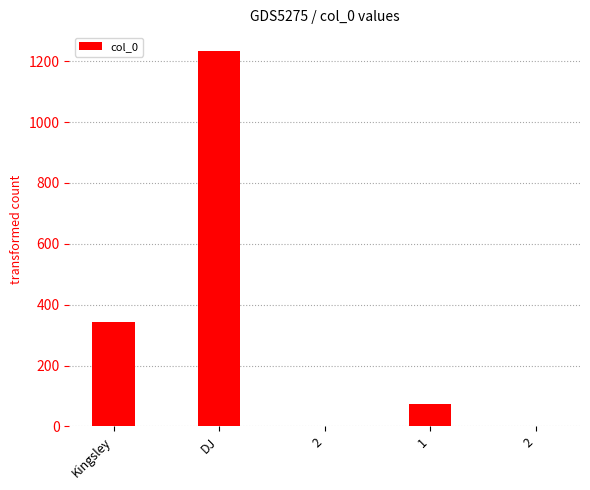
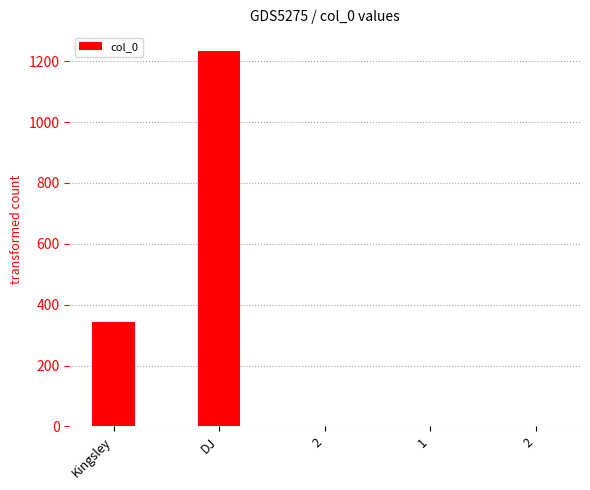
  {
    "Kingsley": 340,
    "DJ": 1230,
-   "1": 80
+   "1": 0
  }
